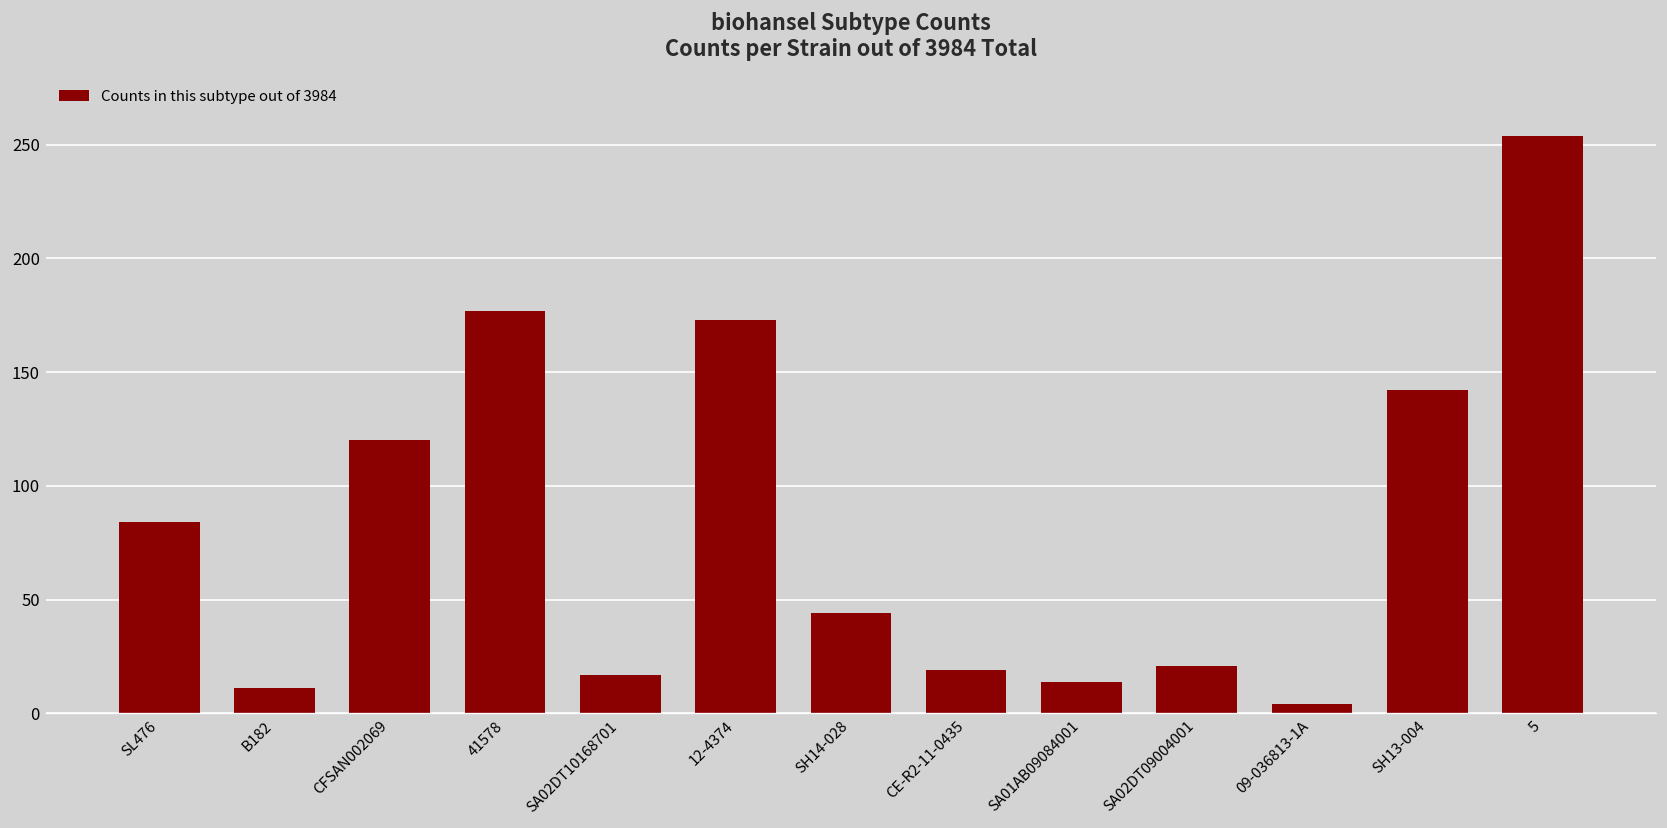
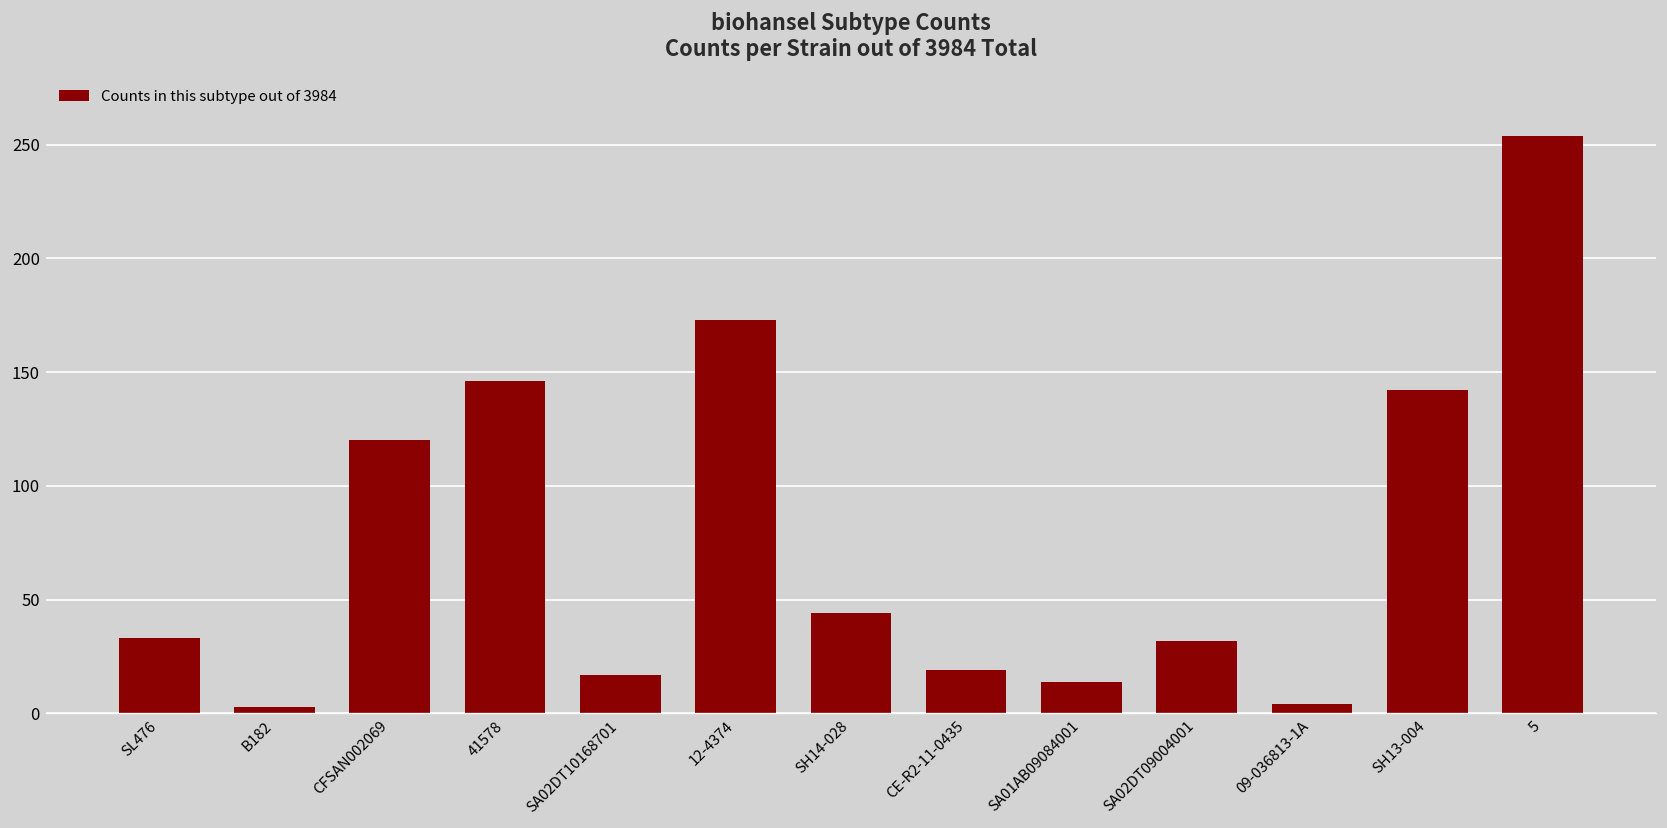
  {
-   "SL476": 84,
-   "B182": 11,
+   "SL476": 33,
+   "B182": 3,
    "CFSAN002069": 120,
-   "41578": 177,
+   "41578": 146,
    "SA02DT10168701": 17,
    "12-4374": 173,
    "SH14-028": 44,
    "CE-R2-11-0435": 19,
    "SA01AB09084001": 14,
-   "SA02DT09004001": 21,
+   "SA02DT09004001": 32,
    "09-036813-1A": 4,
    "SH13-004": 142,
    "5": 254
  }
